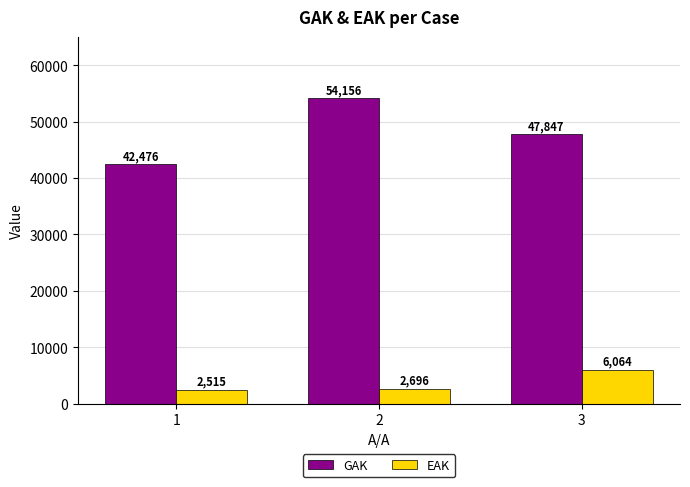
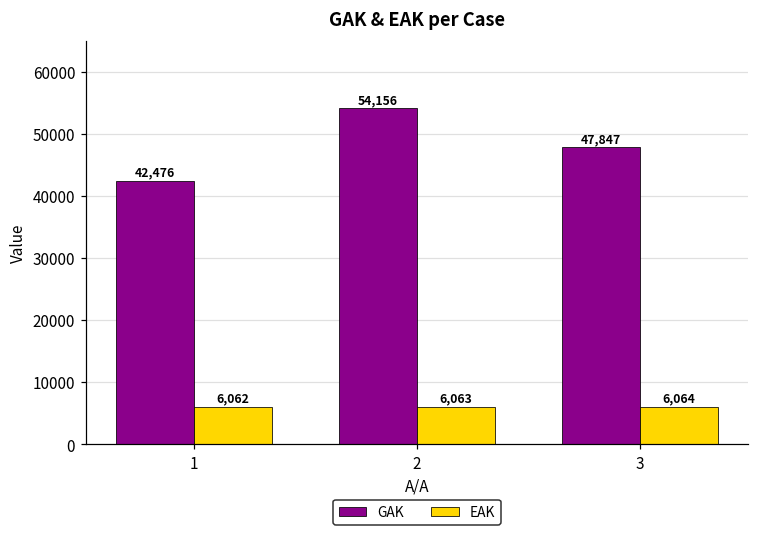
  {
    "GAK": {
      "1": "42,476",
      "2": "54,156",
      "3": "47,847"
    },
    "EAK": {
-     "1": "2,515",
-     "2": "2,696",
+     "1": "6,062",
+     "2": "6,063",
      "3": "6,064"
    }
  }
